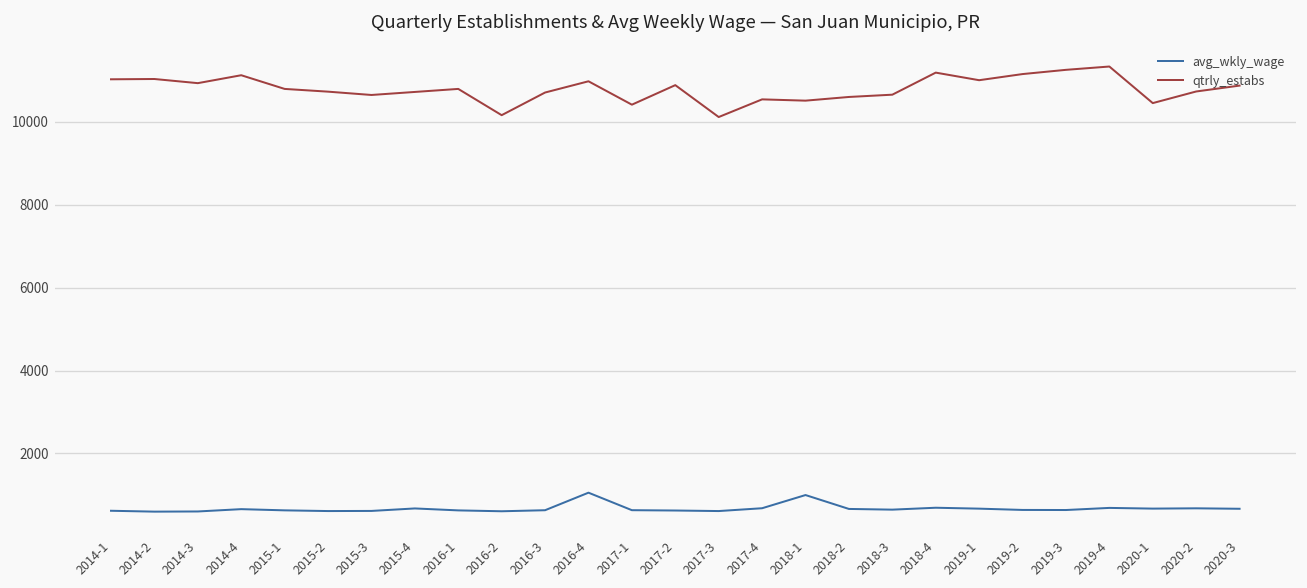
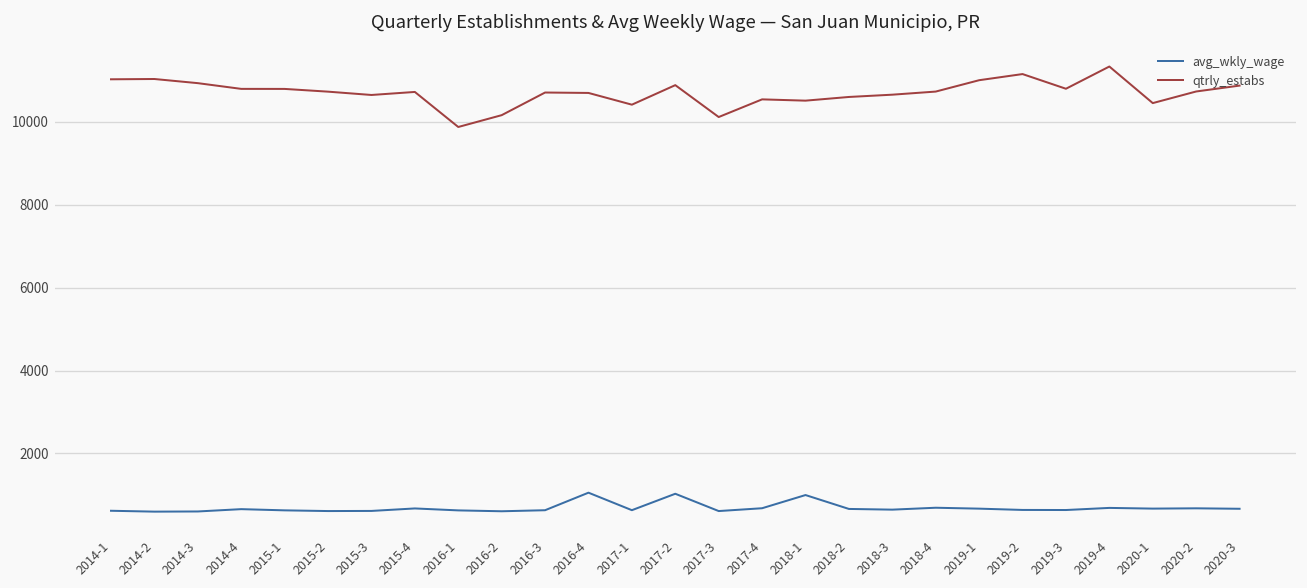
  {
    "avg_wkly_wage": {
      "2014-1": 600,
      "2014-2": 600,
      "2014-3": 600,
      "2014-4": 700,
      "2015-1": 600,
      "2015-2": 600,
      "2015-3": 600,
      "2015-4": 700,
      "2016-1": 600,
      "2016-2": 600,
      "2016-3": 600,
      "2016-4": 1100,
      "2017-1": 600,
-     "2017-2": 600,
+     "2017-2": 1000,
      "2017-3": 600,
      "2017-4": 700,
      "2018-1": 1000,
      "2018-2": 700,
      "2018-3": 600,
      "2018-4": 700,
      "2019-1": 700,
      "2019-2": 600,
      "2019-3": 600,
      "2019-4": 700,
      "2020-1": 700,
      "2020-2": 700,
      "2020-3": 700
    },
    "qtrly_estabs": {
      "2014-1": 11000,
      "2014-2": 11000,
      "2014-3": 10900,
-     "2014-4": 11100,
+     "2014-4": 10800,
      "2015-1": 10800,
      "2015-2": 10700,
      "2015-3": 10600,
      "2015-4": 10700,
-     "2016-1": 10800,
+     "2016-1": 9900,
      "2016-2": 10200,
      "2016-3": 10700,
-     "2016-4": 11000,
+     "2016-4": 10700,
      "2017-1": 10400,
      "2017-2": 10900,
      "2017-3": 10100,
      "2017-4": 10500,
      "2018-1": 10500,
      "2018-2": 10600,
      "2018-3": 10700,
-     "2018-4": 11200,
+     "2018-4": 10700,
      "2019-1": 11000,
      "2019-2": 11100,
-     "2019-3": 11300,
+     "2019-3": 10800,
      "2019-4": 11300,
      "2020-1": 10400,
      "2020-2": 10700,
      "2020-3": 10900
    }
  }
